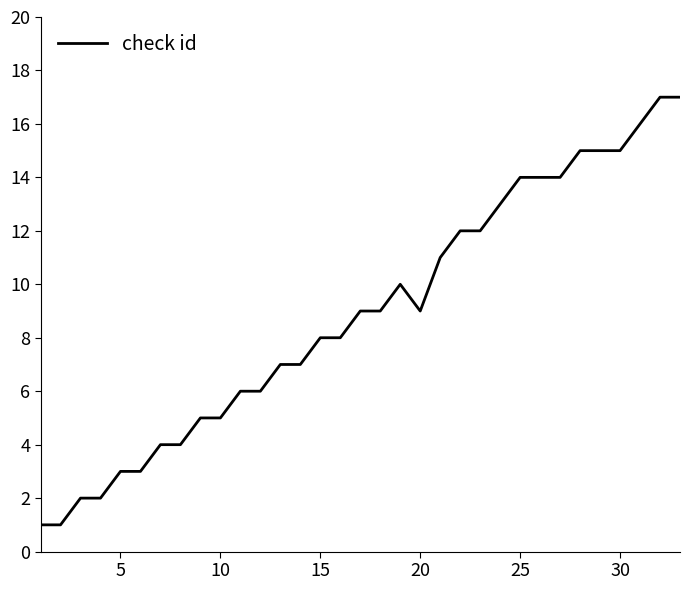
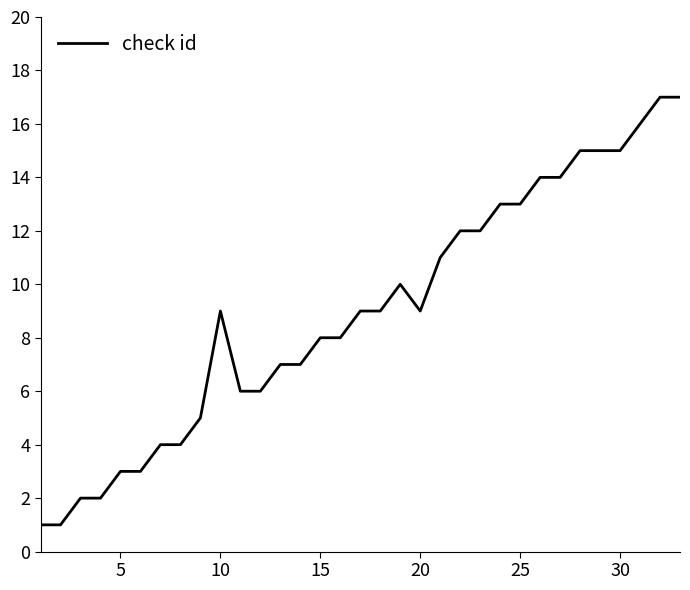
  {
    "5": 3,
-   "10": 5,
+   "10": 9,
    "15": 8,
    "20": 9,
-   "25": 14,
+   "25": 13,
    "30": 15
  }
